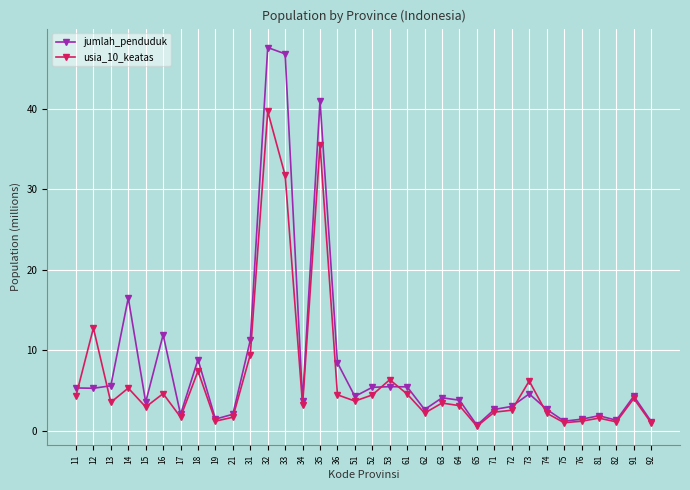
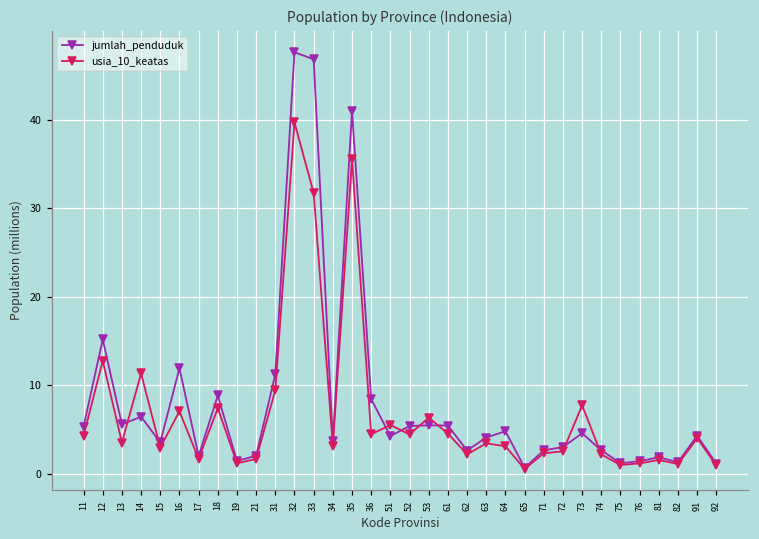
  {
    "jumlah_penduduk": {
      "11": 5,
-     "12": 5,
+     "12": 15,
      "13": 6,
-     "14": 17,
+     "14": 6,
      "15": 4,
      "16": 12,
      "17": 2,
      "18": 9,
      "21": 2,
      "31": 11,
      "32": 48,
      "33": 47,
      "34": 4,
      "35": 41,
      "36": 8,
      "51": 4,
      "52": 5,
      "53": 5,
      "61": 5,
      "62": 3,
      "63": 4,
-     "64": 4,
+     "64": 5,
      "71": 3,
      "72": 3,
      "73": 5,
      "74": 3
    },
    "usia_10_keatas": {
      "11": 4,
      "12": 13,
      "13": 4,
-     "14": 5,
+     "14": 11,
      "15": 3,
-     "16": 5,
+     "16": 7,
      "17": 2,
      "18": 7,
      "21": 2,
      "31": 9,
      "32": 40,
      "33": 32,
      "34": 3,
      "35": 35,
      "36": 4,
-     "51": 4,
+     "51": 6,
      "52": 4,
      "53": 6,
      "61": 5,
      "62": 2,
      "63": 3,
      "64": 3,
      "71": 2,
      "72": 3,
-     "73": 6,
+     "73": 8,
      "74": 2
    }
  }
